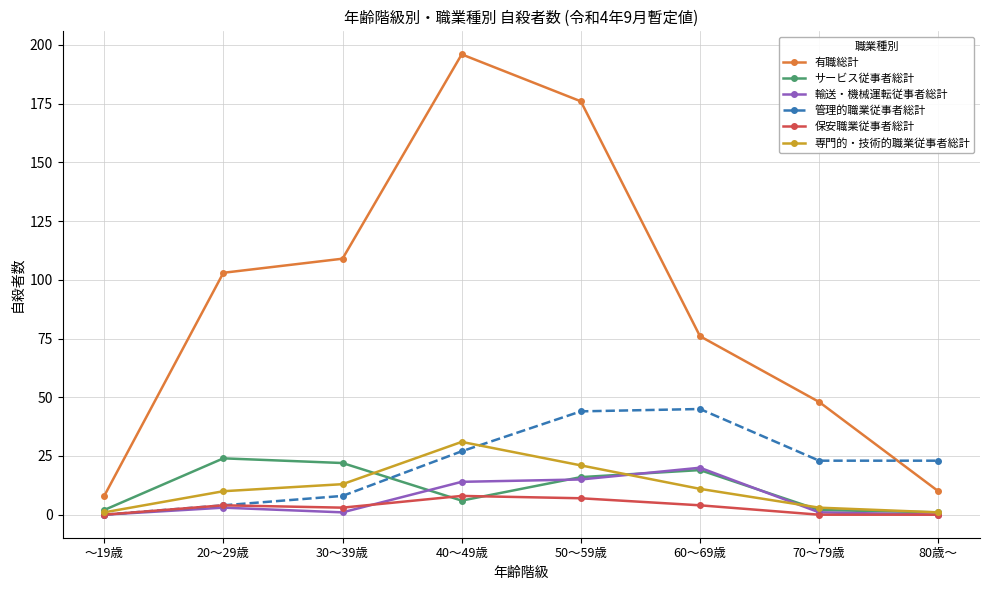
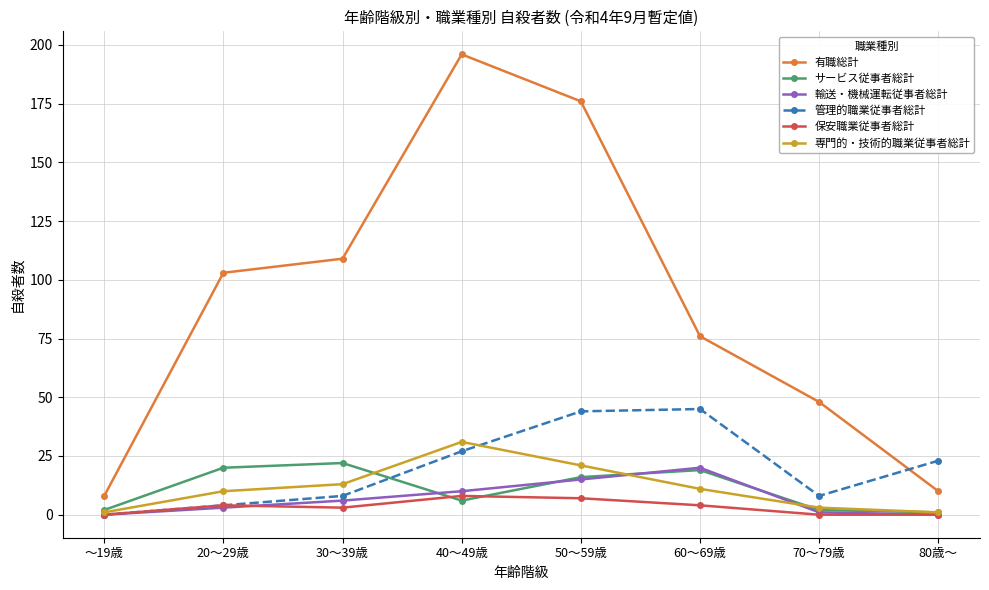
  {
    "サービス従事者総計": {
-     "20～29歳": 24,
+     "20～29歳": 20,
      "30～39歳": 22,
      "40～49歳": 6
    },
    "輸送・機械運転従事者総計": {
-     "30～39歳": 1,
-     "40～49歳": 14
+     "30～39歳": 6,
+     "40～49歳": 10
    },
    "管理的職業従事者総計": {
      "30～39歳": 8,
      "40～49歳": 27,
      "50～59歳": 44,
      "60～69歳": 45,
-     "70～79歳": 23,
+     "70～79歳": 8,
      "80歳～": 23
    }
  }
